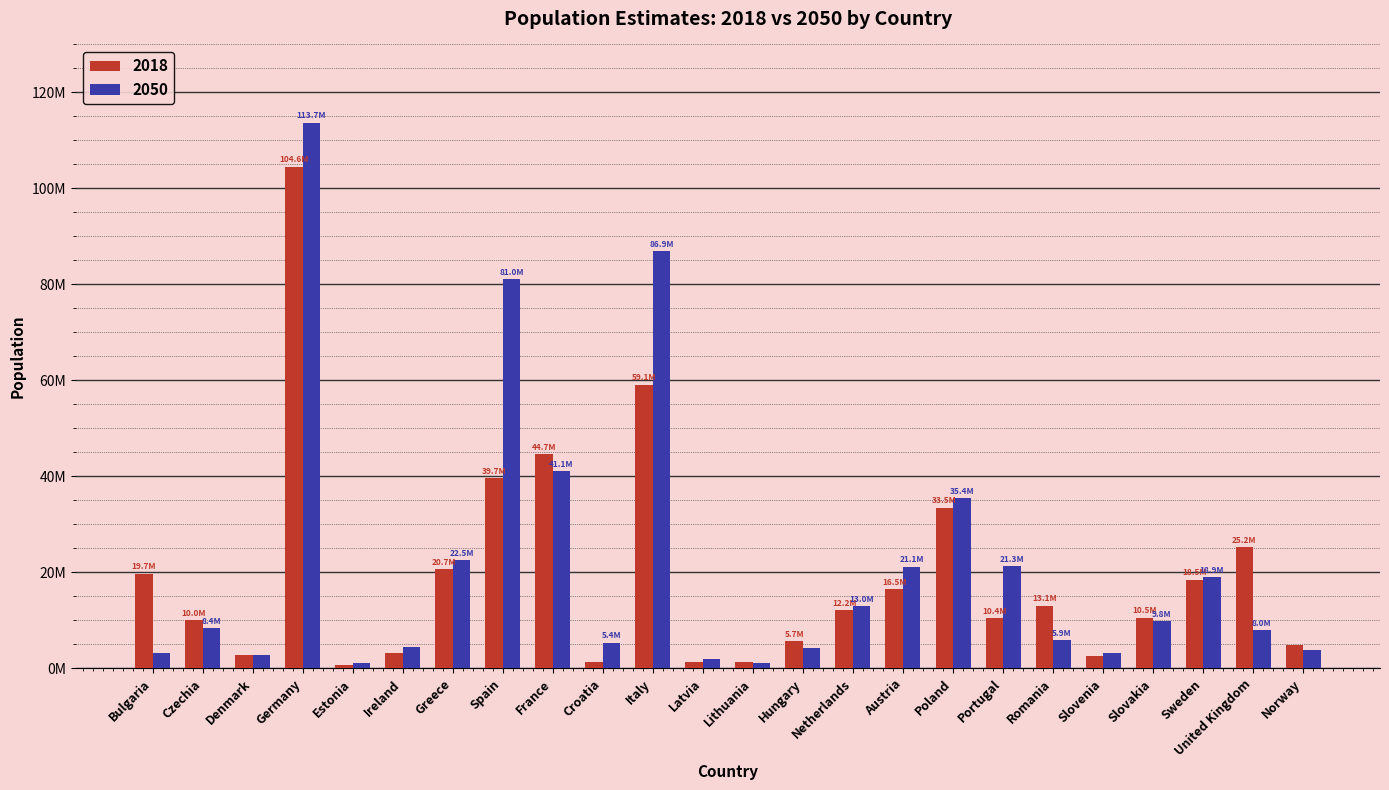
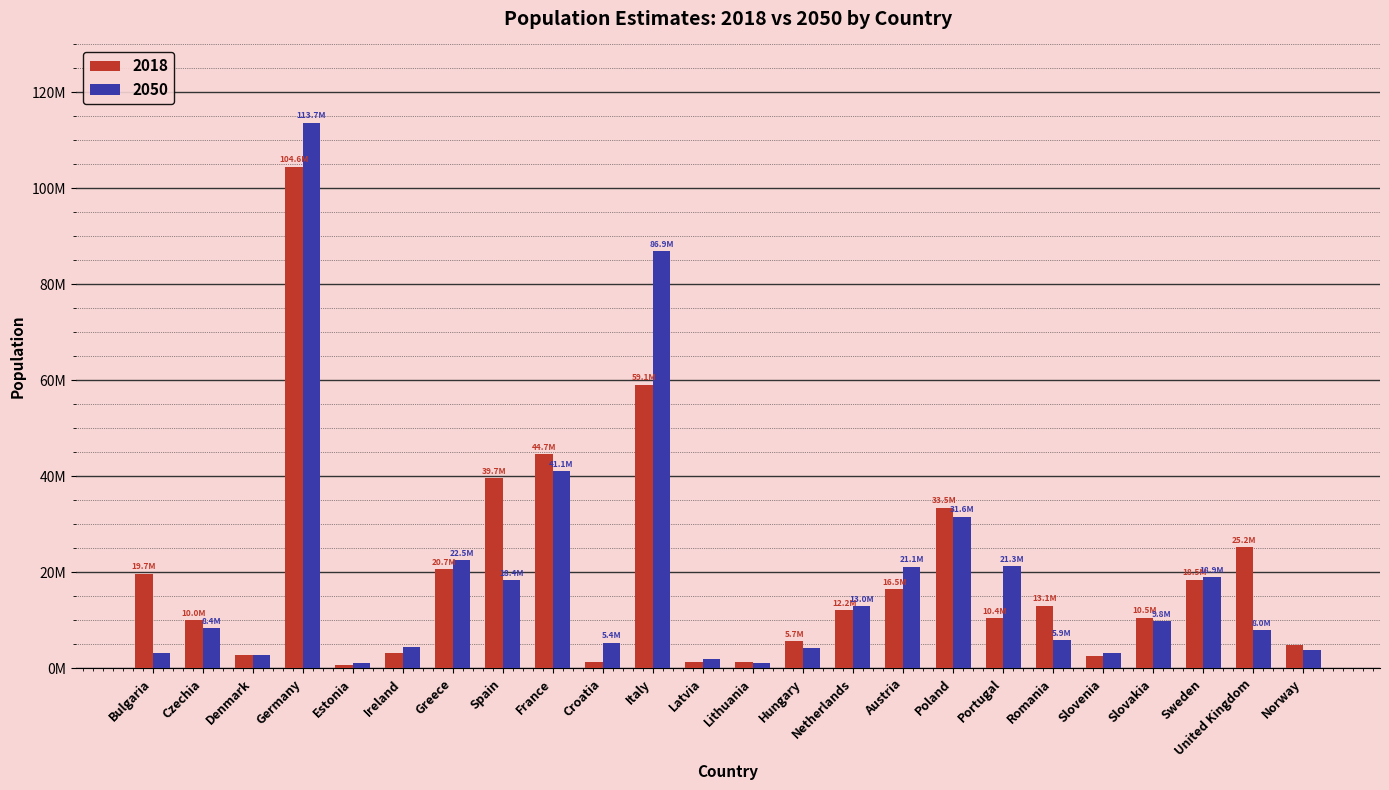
  {
    "2018": {
      "Bulgaria": "19.7M",
      "Czechia": "10.0M",
      "Germany": "104.6M",
      "Greece": "20.7M",
      "Spain": "39.7M",
      "France": "44.7M",
      "Italy": "59.1M",
      "Hungary": "5.7M",
      "Austria": "16.5M",
      "Poland": "33.5M",
      "Portugal": "10.4M",
      "Romania": "13.1M",
      "Slovakia": "10.5M",
      "United Kingdom": "25.2M"
    },
    "2050": {
      "Czechia": "8.4M",
      "Germany": "113.7M",
      "Greece": "22.5M",
-     "Spain": "81.0M",
+     "Spain": "18.4M",
      "France": "41.1M",
      "Croatia": "5.4M",
      "Italy": "86.9M",
      "Austria": "21.1M",
-     "Poland": "35.4M",
+     "Poland": "31.6M",
      "Portugal": "21.3M",
      "Romania": "5.9M",
      "Slovakia": "9.8M",
      "United Kingdom": "8.0M"
    }
  }
